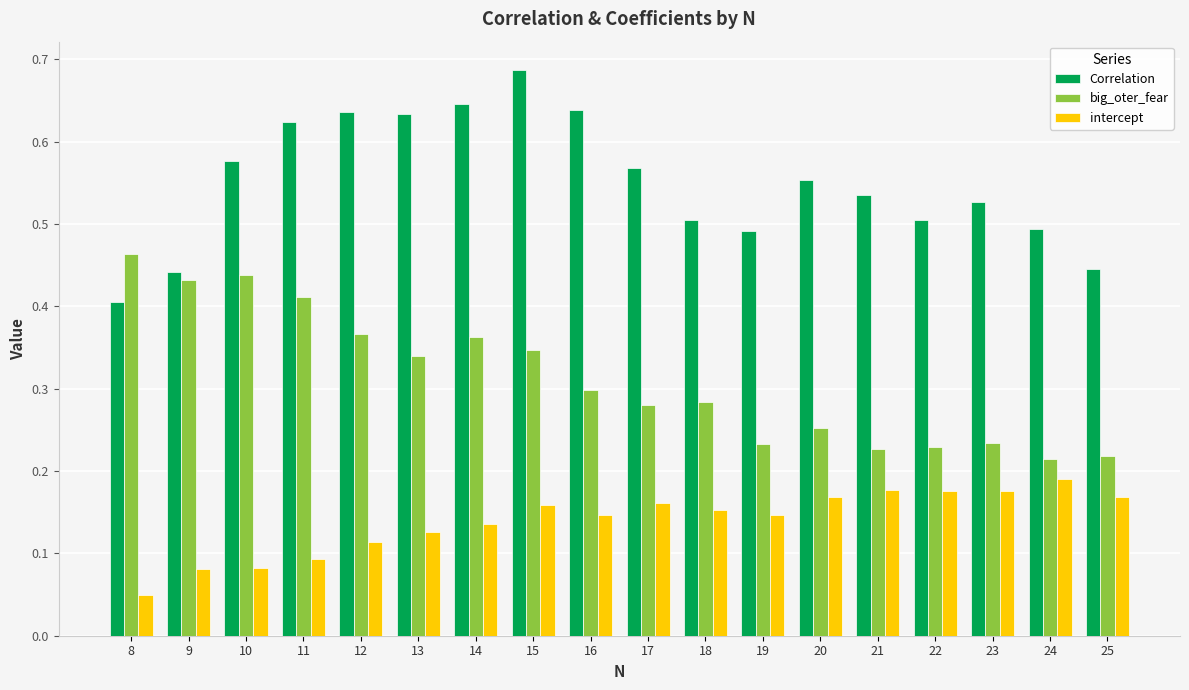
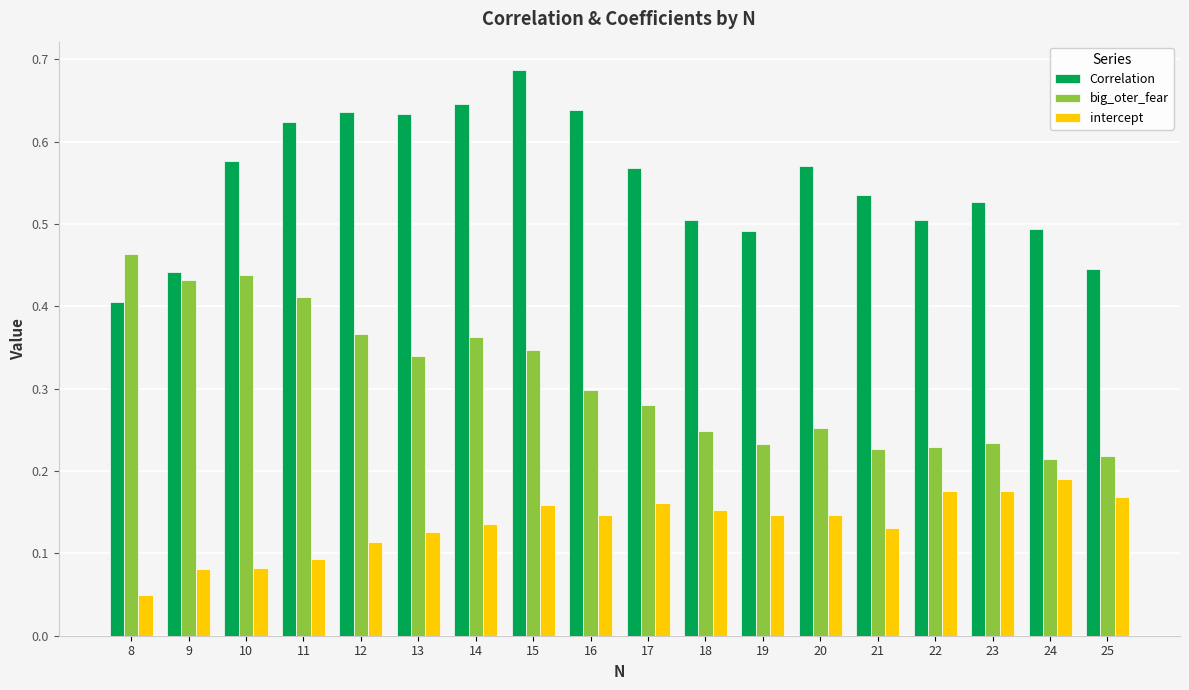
  {
    "Correlation": {
      "8": 0.41,
      "9": 0.44,
      "10": 0.58,
      "11": 0.62,
      "12": 0.64,
      "13": 0.63,
      "14": 0.65,
      "15": 0.69,
      "16": 0.64,
      "17": 0.57,
      "18": 0.50,
      "19": 0.49,
-     "20": 0.55,
+     "20": 0.57,
      "21": 0.54,
      "22": 0.50,
      "23": 0.53,
      "24": 0.49,
      "25": 0.44
    },
    "big_oter_fear": {
      "8": 0.46,
      "9": 0.43,
      "10": 0.44,
      "11": 0.41,
      "12": 0.37,
      "13": 0.34,
      "14": 0.36,
      "15": 0.35,
      "16": 0.30,
      "17": 0.28,
-     "18": 0.28,
+     "18": 0.25,
      "19": 0.23,
      "20": 0.25,
      "21": 0.23,
      "22": 0.23,
      "23": 0.23,
      "24": 0.21,
      "25": 0.22
    },
    "intercept": {
      "8": 0.05,
      "9": 0.08,
      "10": 0.08,
      "11": 0.09,
      "12": 0.11,
      "13": 0.13,
      "14": 0.14,
      "15": 0.16,
      "16": 0.15,
      "17": 0.16,
      "18": 0.15,
      "19": 0.15,
-     "20": 0.17,
-     "21": 0.18,
+     "20": 0.15,
+     "21": 0.13,
      "22": 0.18,
      "23": 0.18,
      "24": 0.19,
      "25": 0.17
    }
  }
